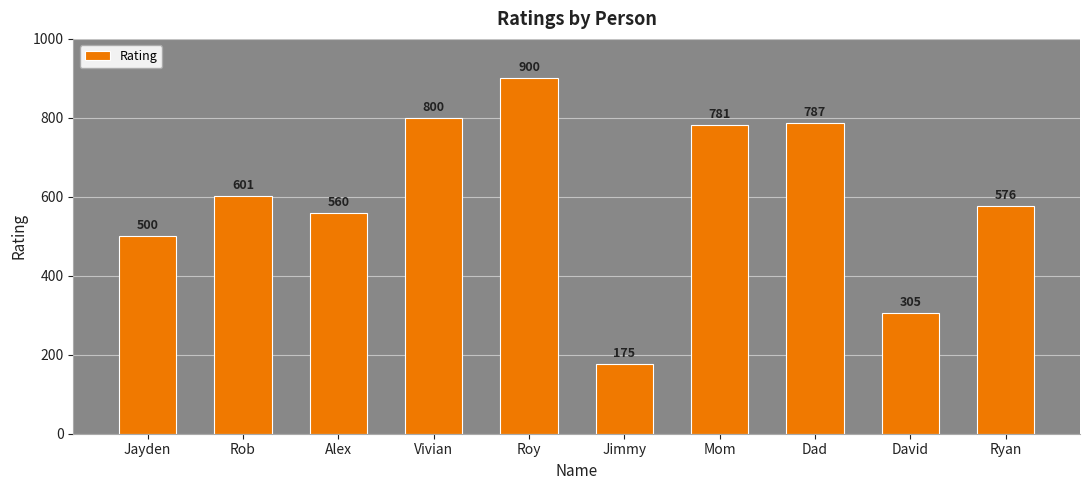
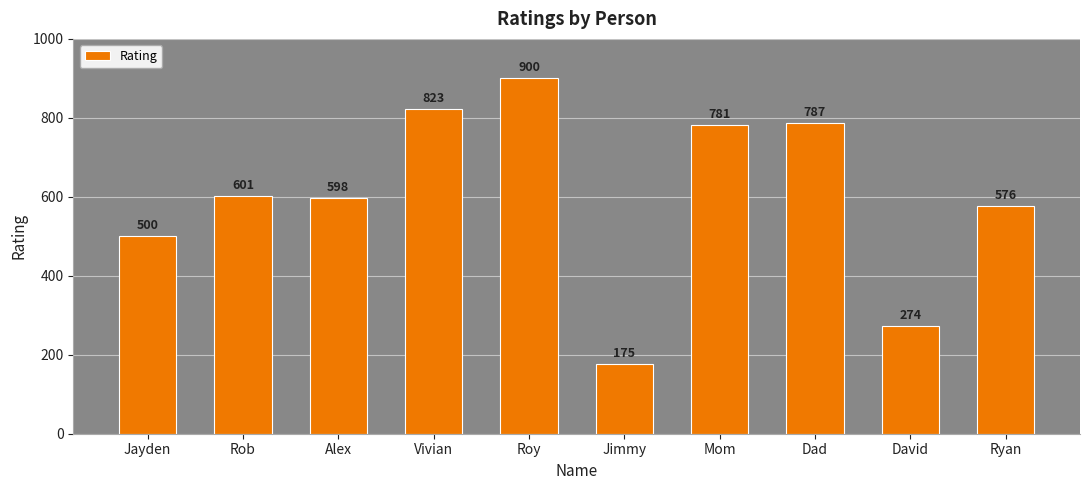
  {
    "Jayden": 500,
-   "Alex": 560,
-   "Vivian": 800,
+   "Alex": 598,
+   "Vivian": 823,
    "Roy": 900,
    "Mom": 781,
    "Dad": 787,
-   "David": 305,
+   "David": 274,
    "Ryan": 576
  }
